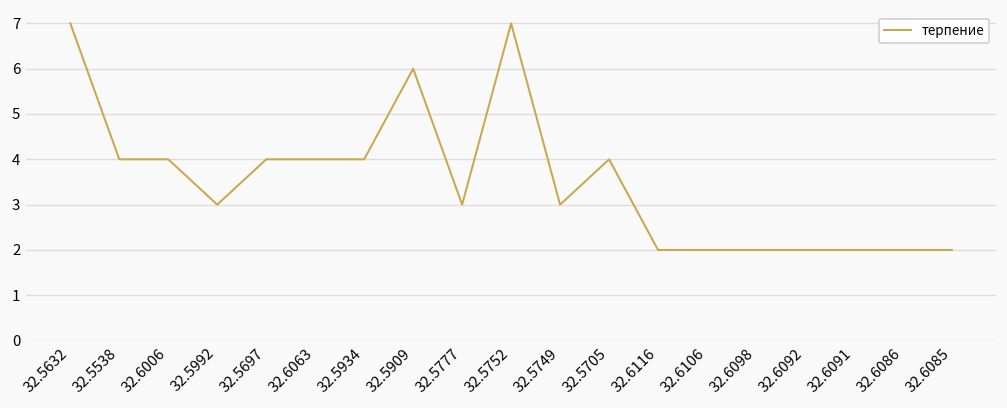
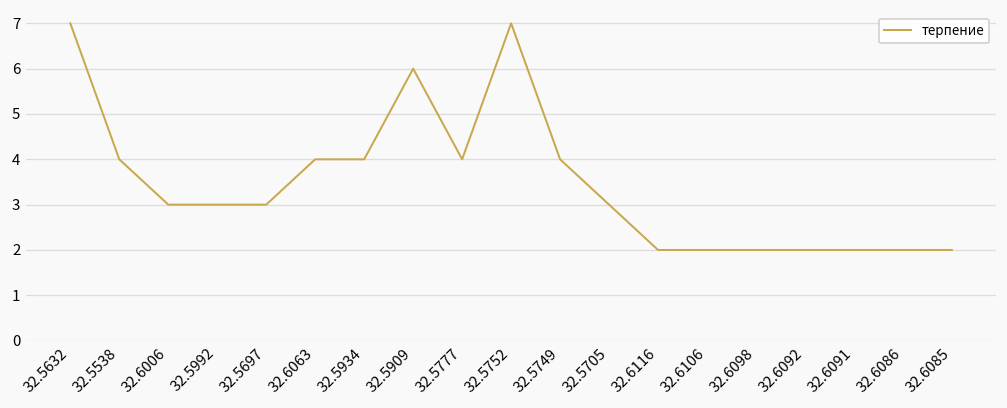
  {
    "32.5632": 7,
    "32.5538": 4,
-   "32.6006": 4,
+   "32.6006": 3,
    "32.5992": 3,
-   "32.5697": 4,
+   "32.5697": 3,
    "32.6063": 4,
    "32.5934": 4,
    "32.5909": 6,
-   "32.5777": 3,
+   "32.5777": 4,
    "32.5752": 7,
-   "32.5749": 3,
-   "32.5705": 4,
+   "32.5749": 4,
+   "32.5705": 3,
    "32.6116": 2,
    "32.6106": 2,
    "32.6098": 2,
    "32.6092": 2,
    "32.6091": 2,
    "32.6086": 2,
    "32.6085": 2
  }
